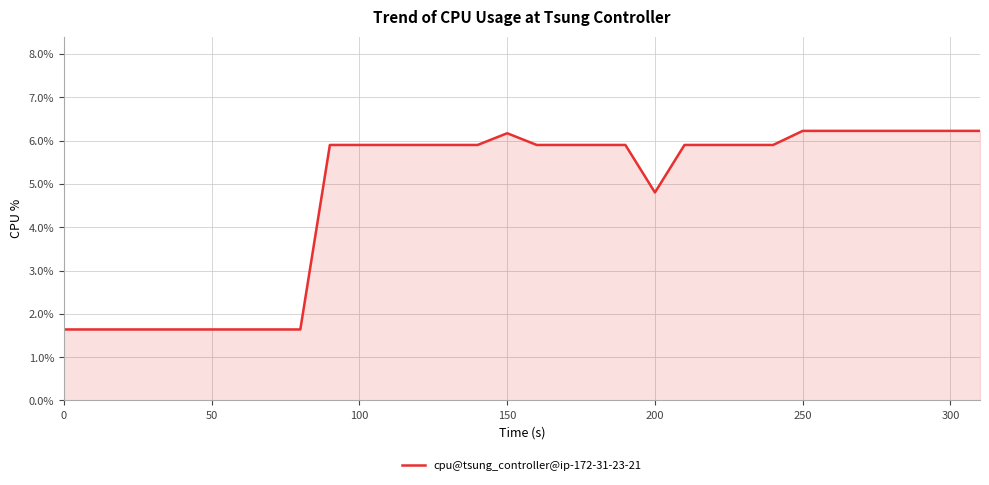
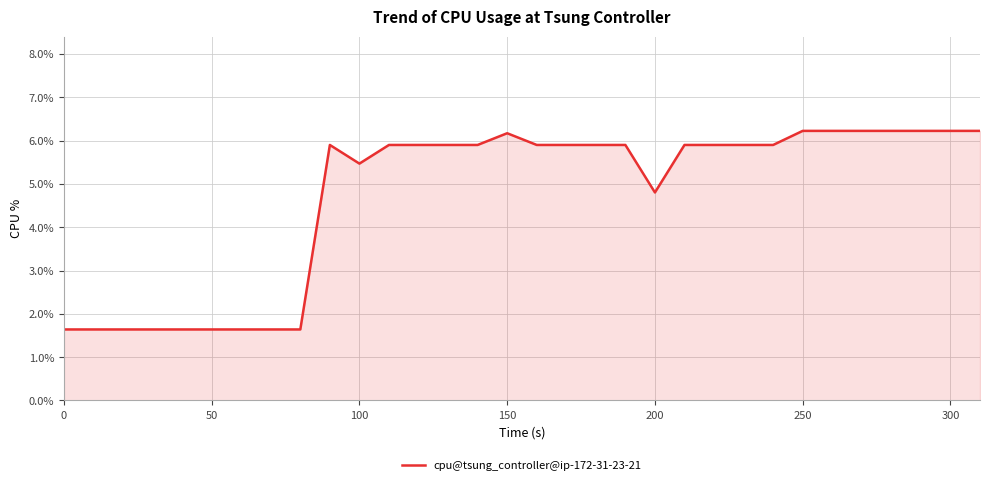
  {
    "0": "1.6%",
    "50": "1.6%",
-   "100": "5.9%",
+   "100": "5.5%",
    "150": "6.2%",
    "200": "4.8%",
    "250": "6.2%",
    "300": "6.2%"
  }
